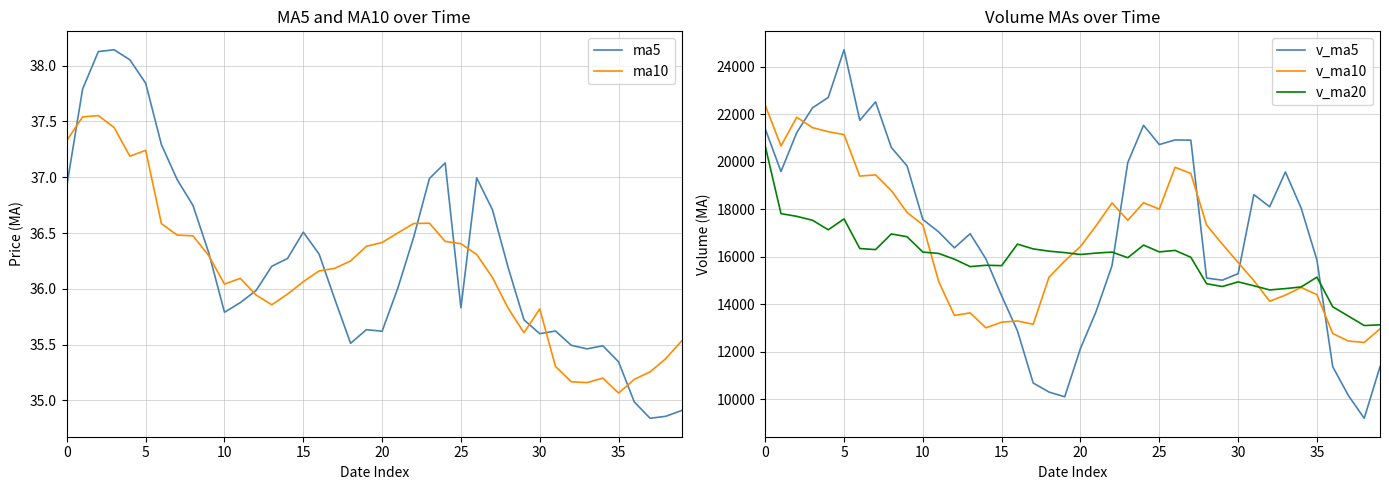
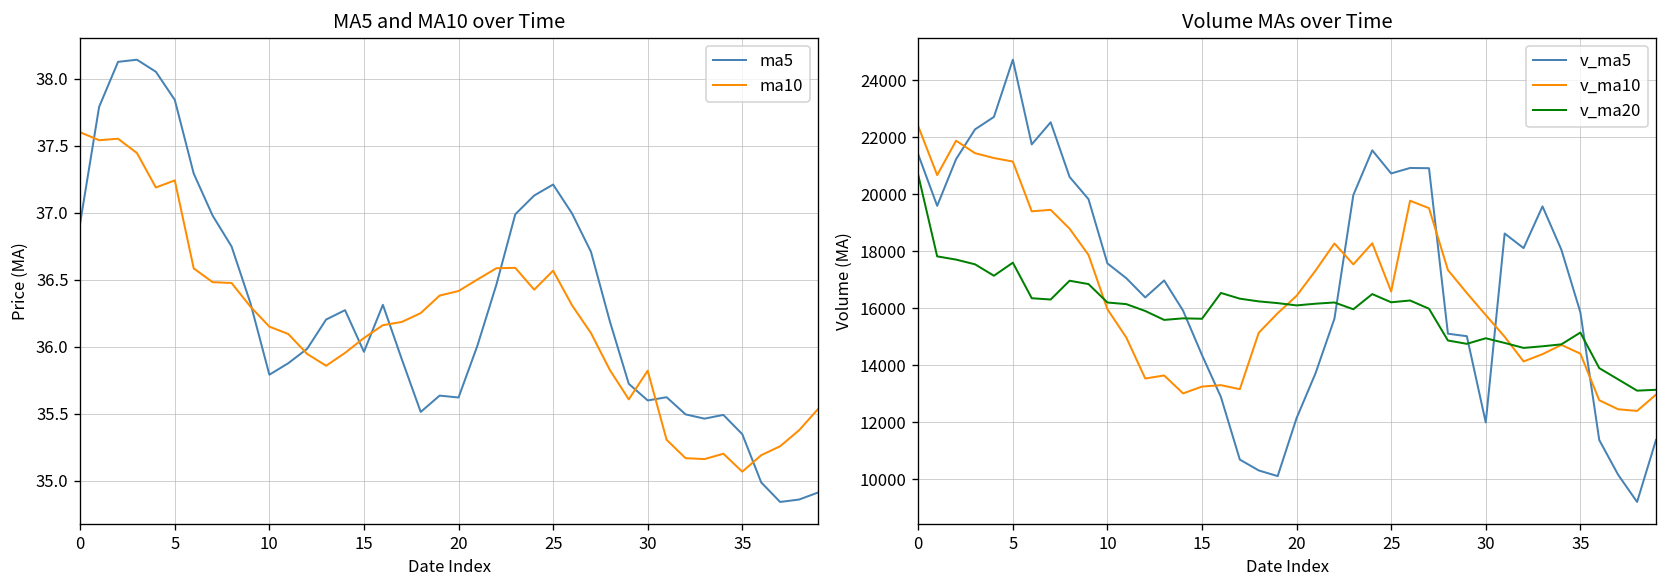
  {
    "MA5 and MA10 over Time": {
      "ma5": {
        "0": 36.93,
        "5": 37.84,
        "10": 35.79,
-       "15": 36.51,
+       "15": 35.96,
        "20": 35.62,
-       "25": 35.83,
+       "25": 37.21,
        "30": 35.60,
        "35": 35.35
      },
      "ma10": {
-       "0": 37.33,
+       "0": 37.60,
        "5": 37.24,
-       "10": 36.04,
+       "10": 36.15,
        "15": 36.06,
        "20": 36.42,
-       "25": 36.40,
+       "25": 36.57,
        "30": 35.82,
        "35": 35.07
      }
    },
    "Volume MAs over Time": {
      "v_ma5": {
        "0": 21400,
        "5": 24700,
        "10": 17600,
        "15": 14400,
        "20": 12100,
        "25": 20700,
-       "30": 15300,
+       "30": 12000,
        "35": 15900
      },
      "v_ma10": {
        "0": 22400,
        "5": 21100,
-       "10": 17300,
+       "10": 16000,
        "15": 13300,
        "20": 16400,
-       "25": 18000,
+       "25": 16600,
        "30": 15800,
        "35": 14400
      },
      "v_ma20": {
        "0": 20700,
        "5": 17600,
        "10": 16200,
        "15": 15600,
        "20": 16100,
        "25": 16200,
        "30": 14900,
        "35": 15100
      }
    }
  }
